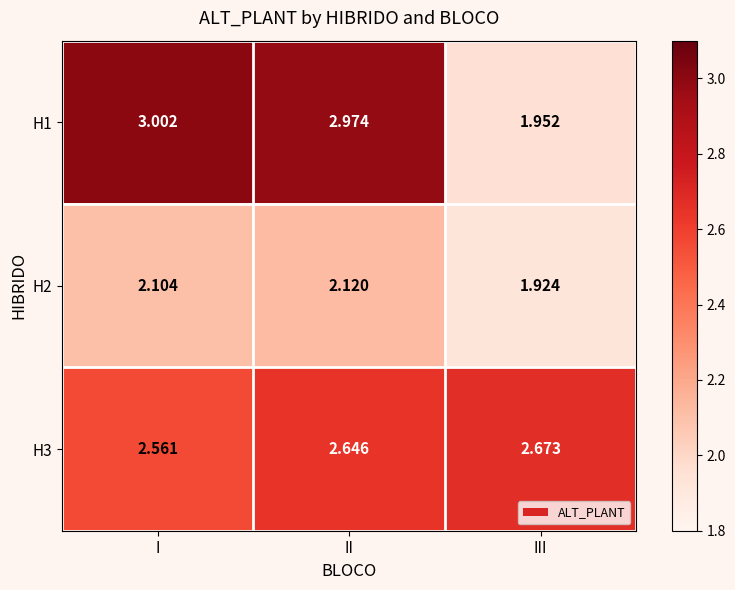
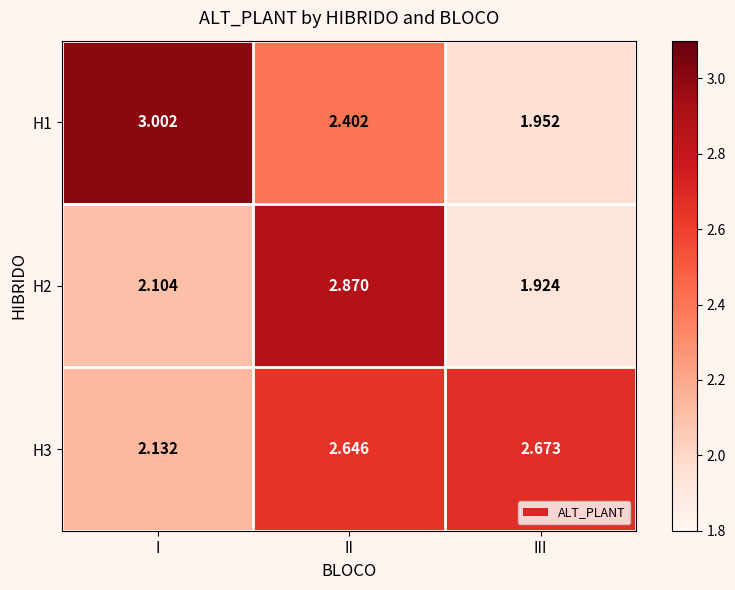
  {
    "H1": {
      "I": 3.002,
-     "II": 2.974,
+     "II": 2.402,
      "III": 1.952
    },
    "H2": {
      "I": 2.104,
-     "II": 2.120,
+     "II": 2.870,
      "III": 1.924
    },
    "H3": {
-     "I": 2.561,
+     "I": 2.132,
      "II": 2.646,
      "III": 2.673
    }
  }
